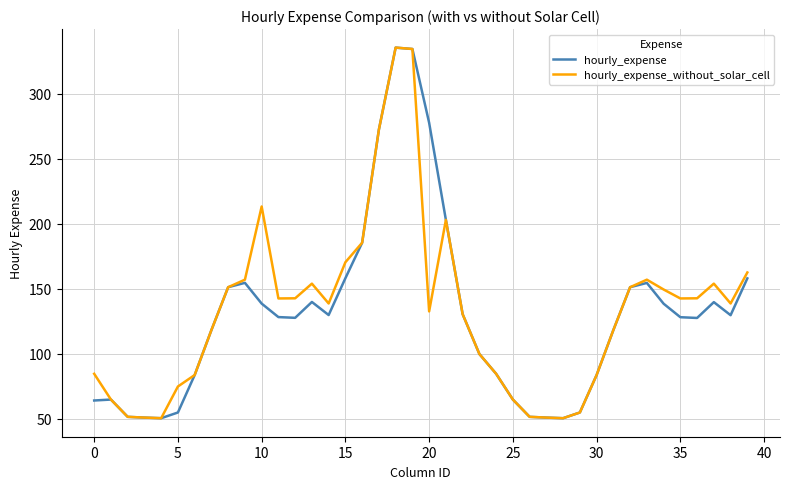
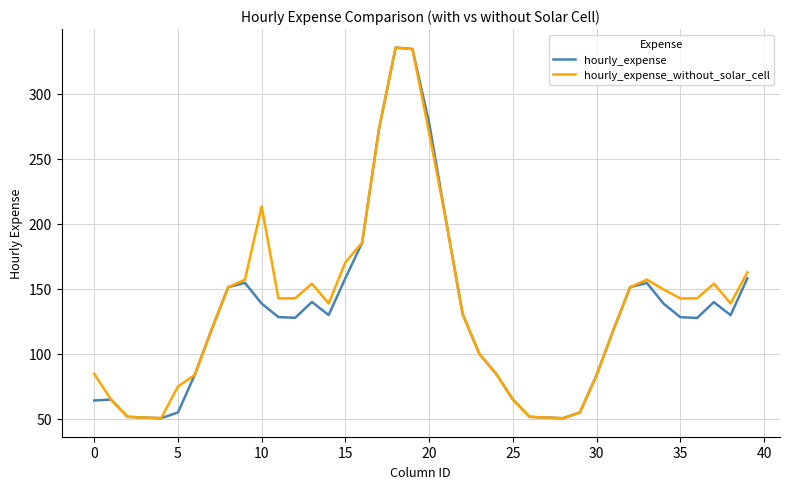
  {
    "hourly_expense": {
      "0": 64,
      "5": 55,
      "10": 139,
      "15": 158,
      "20": 278,
      "35": 128
    },
    "hourly_expense_without_solar_cell": {
      "0": 85,
      "5": 75,
      "10": 213,
      "15": 171,
-     "20": 133,
+     "20": 270,
      "35": 143
    }
  }
